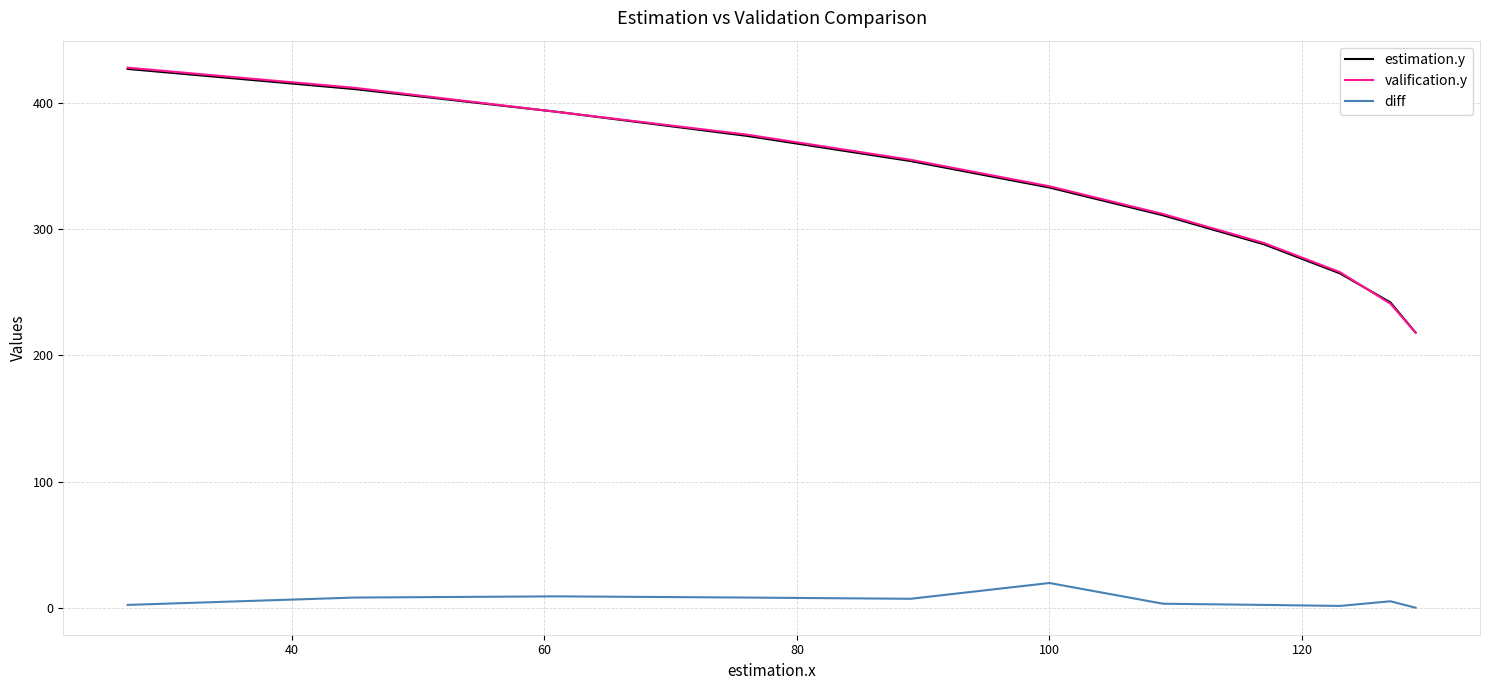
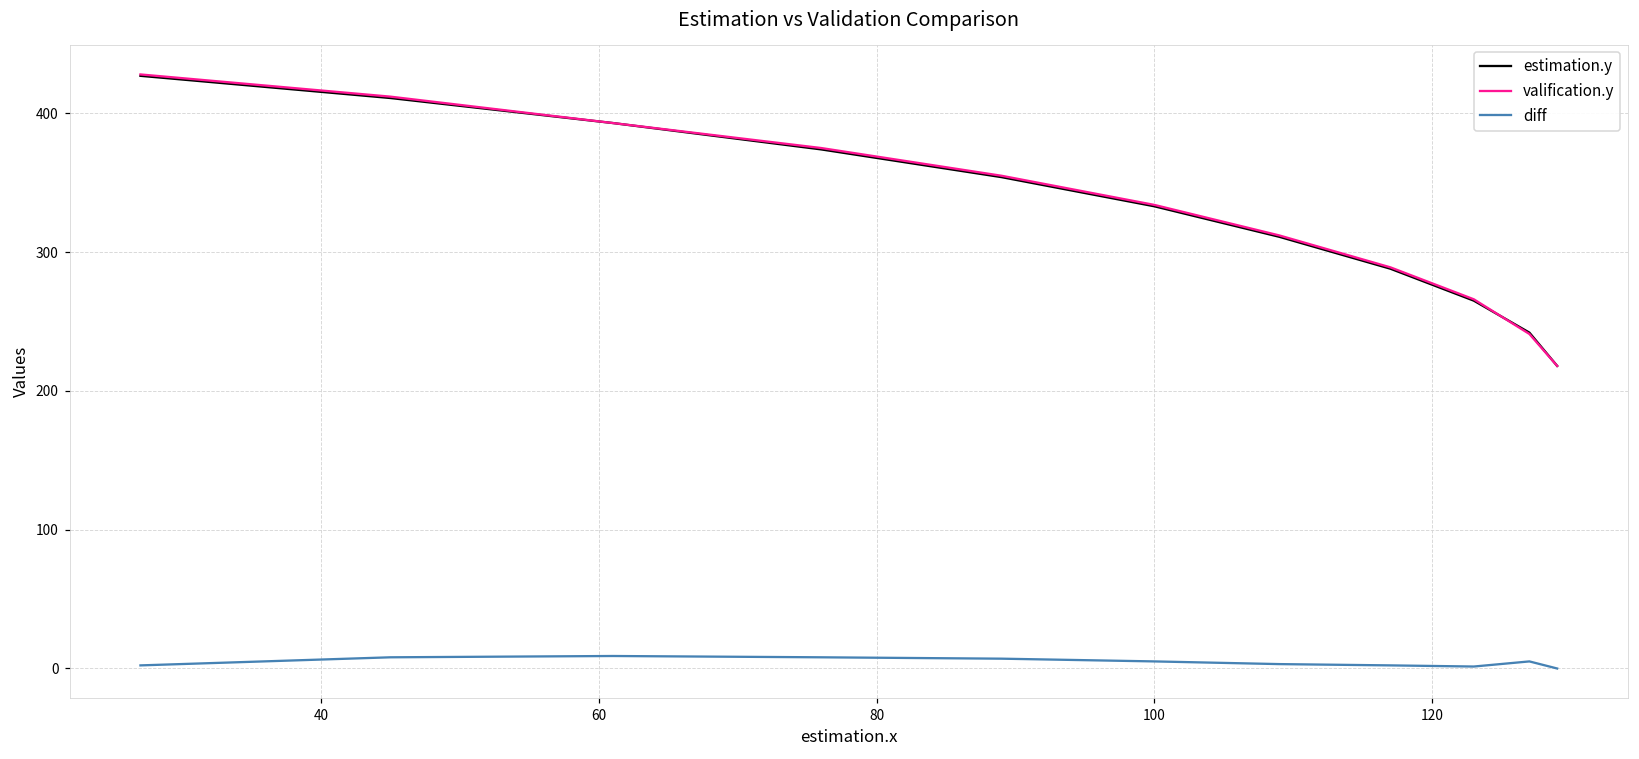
  {
    "diff": {
-     "100": 20
+     "100": 5
    }
  }
